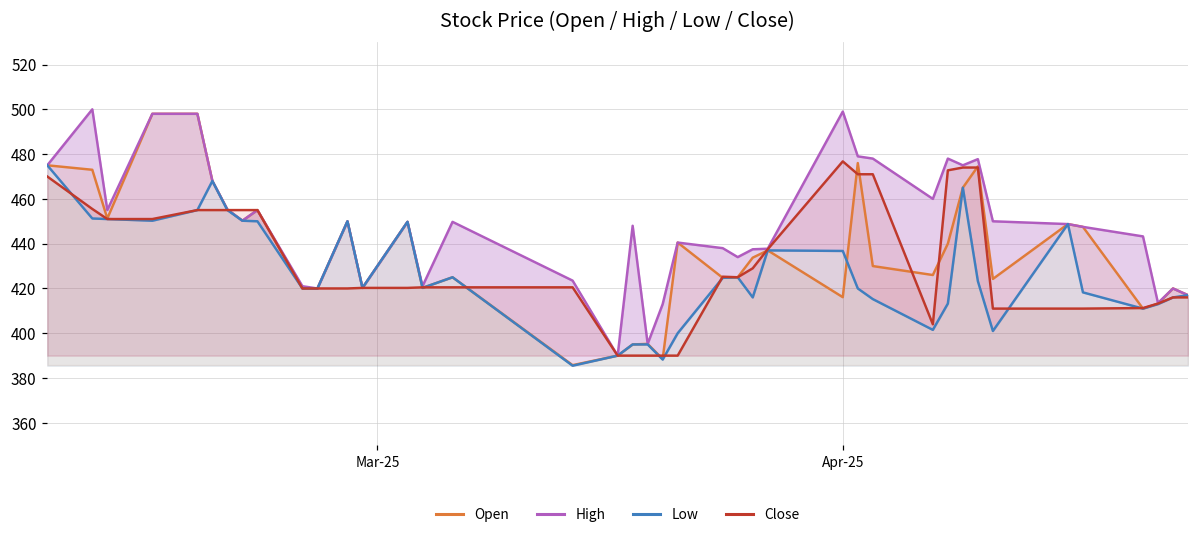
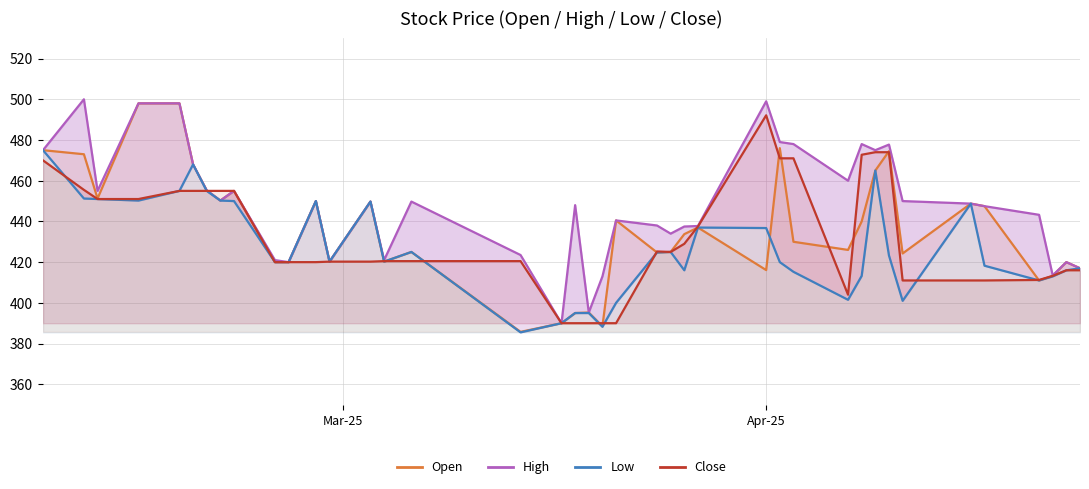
  {
    "Open": {
      "Apr-25": 416
    },
    "High": {
      "Apr-25": 499
    },
    "Low": {
      "Apr-25": 437
    },
    "Close": {
-     "Apr-25": 477
+     "Apr-25": 492
    }
  }
